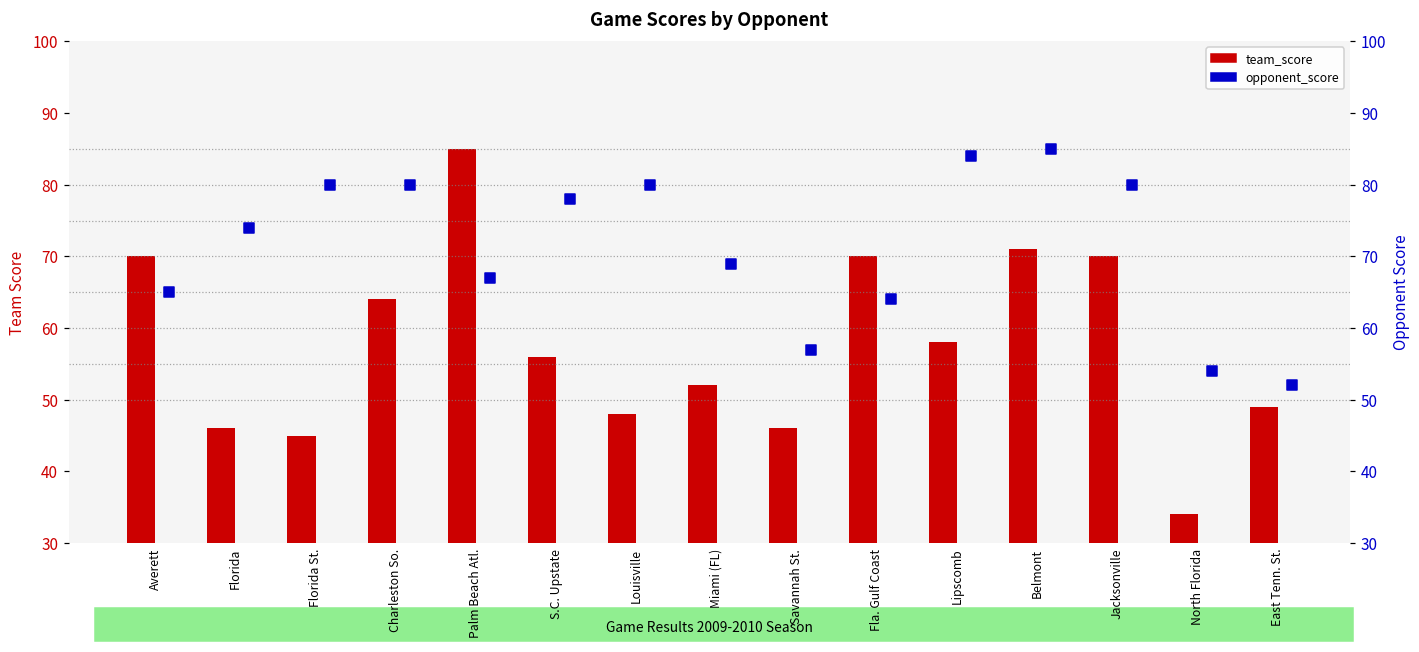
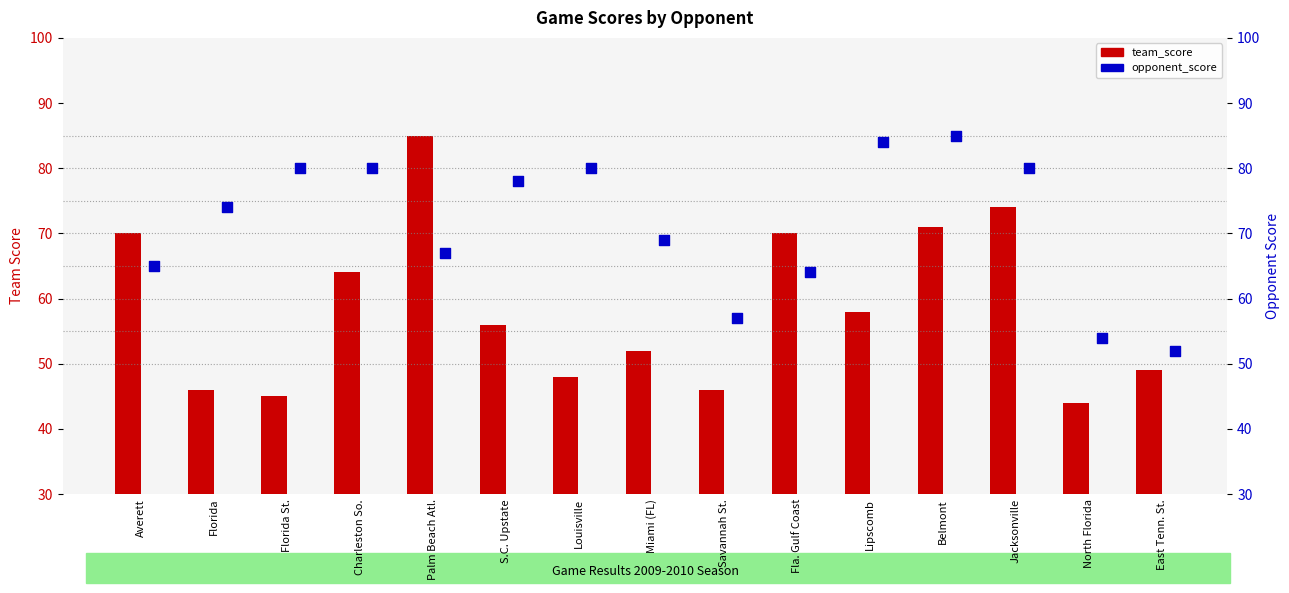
  {
    "team_score": {
      "Averett": 70,
      "Florida": 46,
      "Florida St.": 45,
      "Charleston So.": 64,
      "Palm Beach Atl.": 85,
      "S.C. Upstate": 56,
      "Louisville": 48,
      "Miami (FL)": 52,
      "Savannah St.": 46,
      "Fla. Gulf Coast": 70,
      "Lipscomb": 58,
      "Belmont": 71,
-     "Jacksonville": 70,
-     "North Florida": 34,
+     "Jacksonville": 74,
+     "North Florida": 44,
      "East Tenn. St.": 49
    }
  }
